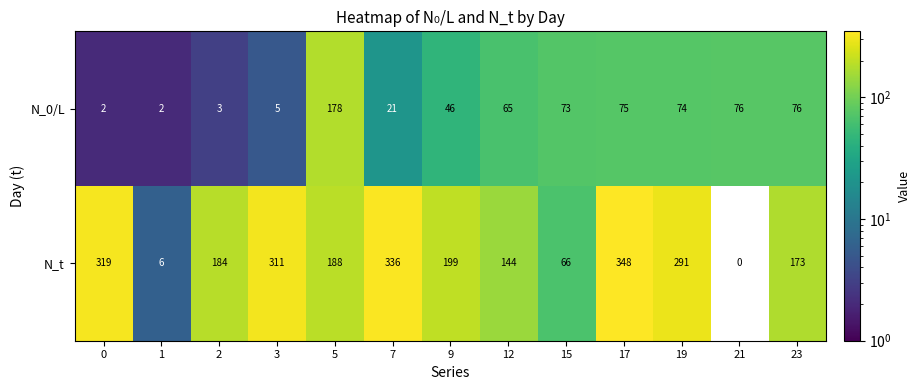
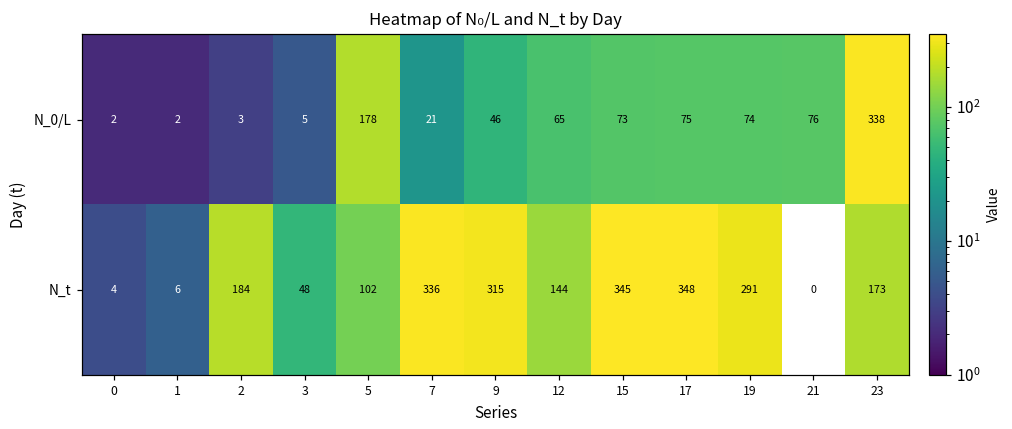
  {
    "N_0/L": {
      "0": 2,
      "1": 2,
      "2": 3,
      "3": 5,
      "5": 178,
      "7": 21,
      "9": 46,
      "12": 65,
      "15": 73,
      "17": 75,
      "19": 74,
      "21": 76,
-     "23": 76
+     "23": 338
    },
    "N_t": {
-     "0": 319,
+     "0": 4,
      "1": 6,
      "2": 184,
-     "3": 311,
-     "5": 188,
+     "3": 48,
+     "5": 102,
      "7": 336,
-     "9": 199,
+     "9": 315,
      "12": 144,
-     "15": 66,
+     "15": 345,
      "17": 348,
      "19": 291,
      "21": 0,
      "23": 173
    }
  }
